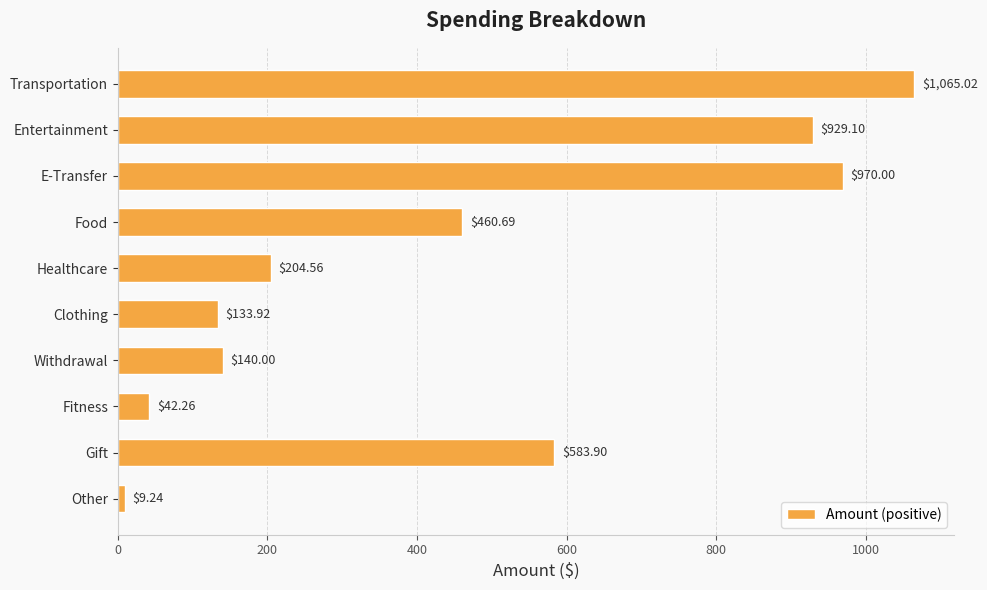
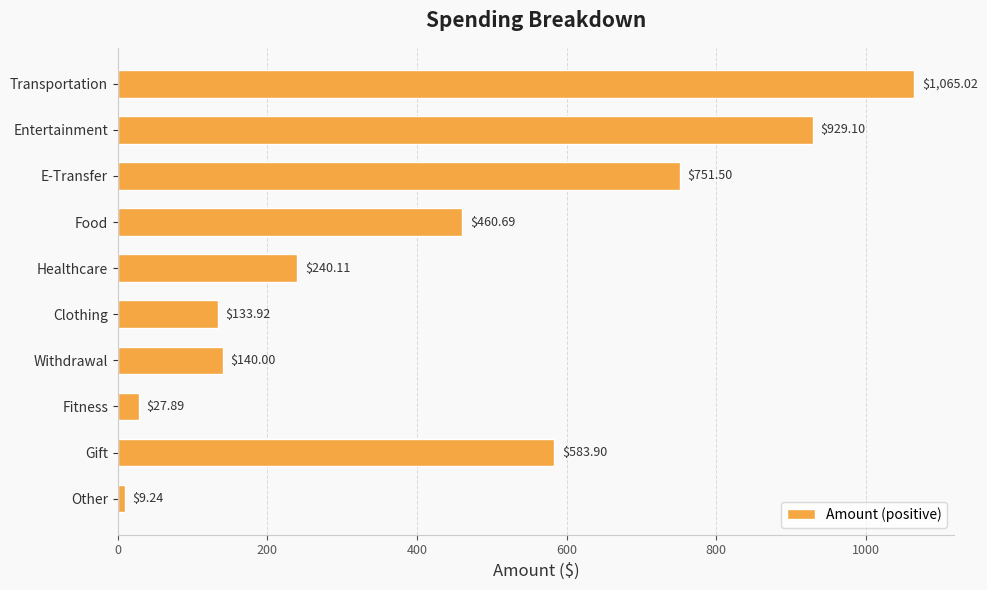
  {
    "Transportation": "$1,065.02",
    "Entertainment": "$929.10",
-   "E-Transfer": "$970.00",
+   "E-Transfer": "$751.50",
    "Food": "$460.69",
-   "Healthcare": "$204.56",
+   "Healthcare": "$240.11",
    "Clothing": "$133.92",
    "Withdrawal": "$140.00",
-   "Fitness": "$42.26",
+   "Fitness": "$27.89",
    "Gift": "$583.90",
    "Other": "$9.24"
  }
